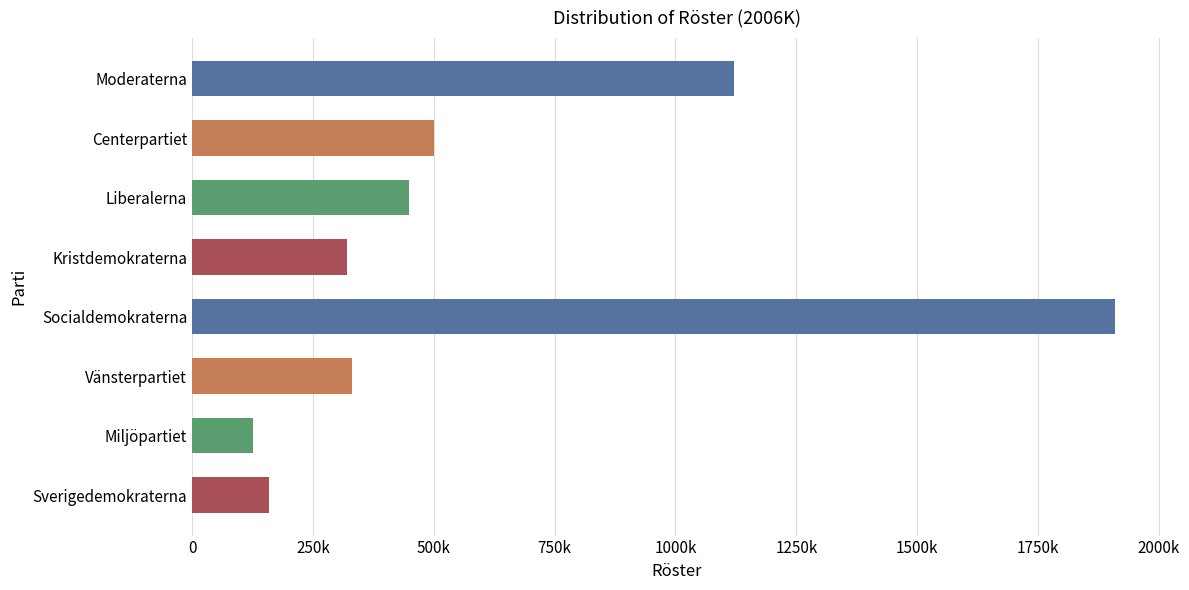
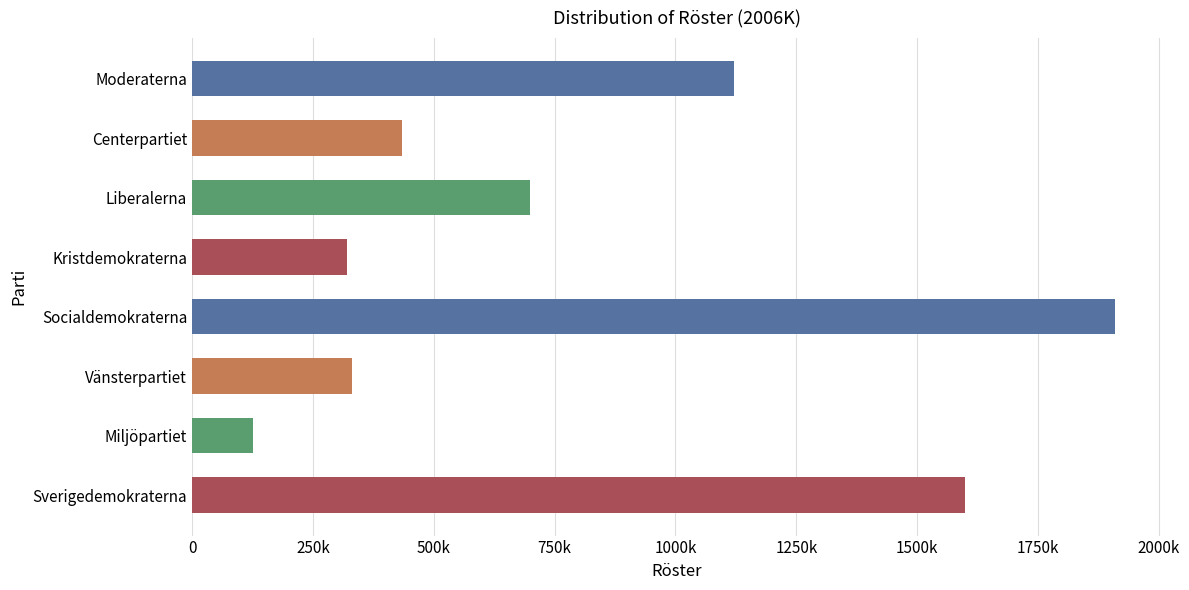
  {
    "Moderaterna": 1120000,
-   "Centerpartiet": 500000,
-   "Liberalerna": 450000,
+   "Centerpartiet": 430000,
+   "Liberalerna": 700000,
    "Kristdemokraterna": 320000,
    "Socialdemokraterna": 1910000,
    "Vänsterpartiet": 330000,
    "Miljöpartiet": 130000,
-   "Sverigedemokraterna": 160000
+   "Sverigedemokraterna": 1600000
  }
